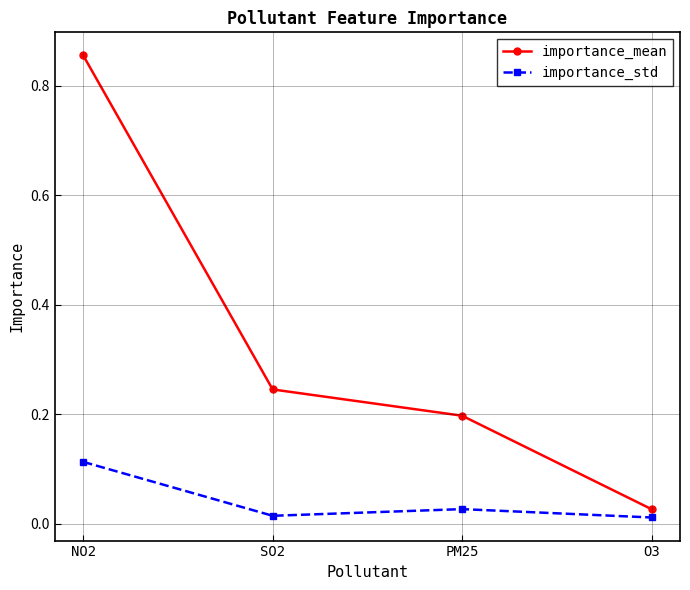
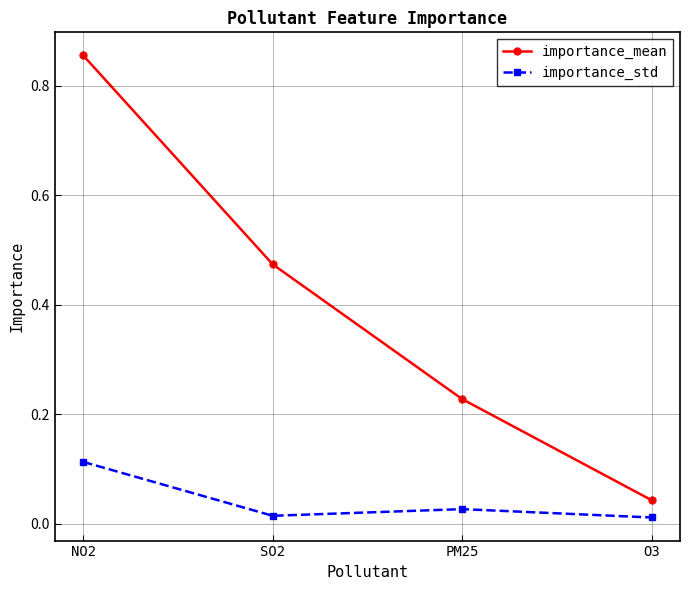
  {
    "importance_mean": {
      "NO2": 0.86,
-     "SO2": 0.25,
-     "PM25": 0.20,
-     "O3": 0.03
+     "SO2": 0.47,
+     "PM25": 0.23,
+     "O3": 0.04
    },
    "importance_std": {
      "NO2": 0.11,
      "SO2": 0.01,
      "PM25": 0.03,
      "O3": 0.01
    }
  }
